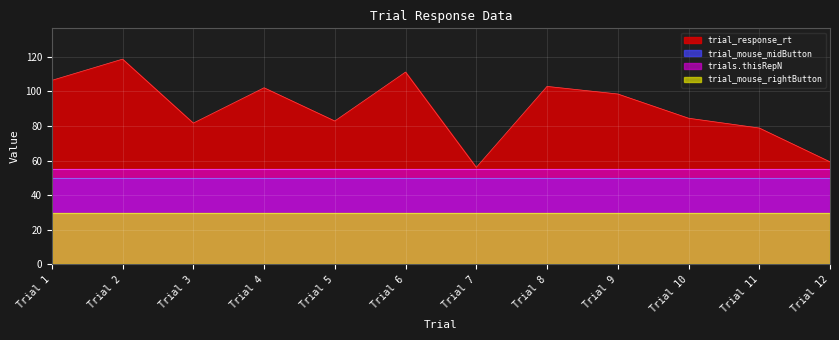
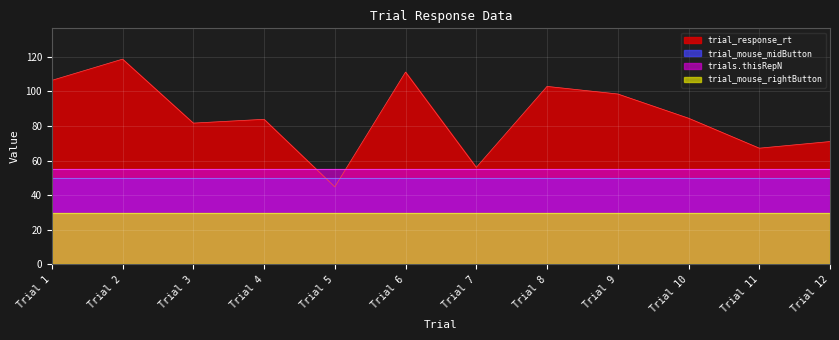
  {
    "trial_response_rt": {
      "Trial 1": 106,
      "Trial 2": 119,
      "Trial 3": 82,
-     "Trial 4": 102,
-     "Trial 5": 83,
+     "Trial 4": 84,
+     "Trial 5": 45,
      "Trial 6": 111,
      "Trial 8": 103,
      "Trial 9": 99,
      "Trial 10": 85,
-     "Trial 11": 79,
-     "Trial 12": 59
+     "Trial 11": 67,
+     "Trial 12": 71
    },
    "trial_mouse_midButton": {
      "Trial 1": 50,
      "Trial 2": 50,
      "Trial 3": 50,
      "Trial 4": 50,
      "Trial 5": 50,
      "Trial 6": 50,
      "Trial 7": 50,
      "Trial 8": 50,
      "Trial 9": 50,
      "Trial 10": 50,
      "Trial 11": 50,
      "Trial 12": 50
    },
    "trials.thisRepN": {
      "Trial 1": 55,
      "Trial 2": 55,
      "Trial 3": 55,
      "Trial 4": 55,
      "Trial 5": 55,
      "Trial 6": 55,
      "Trial 8": 55,
      "Trial 9": 55,
      "Trial 10": 55,
      "Trial 11": 55,
      "Trial 12": 55
    },
    "trial_mouse_rightButton": {
      "Trial 1": 30,
      "Trial 2": 30,
      "Trial 3": 30,
      "Trial 4": 30,
      "Trial 5": 30,
      "Trial 6": 30,
      "Trial 7": 30,
      "Trial 8": 30,
      "Trial 9": 30,
      "Trial 10": 30,
      "Trial 11": 30,
      "Trial 12": 30
    }
  }
